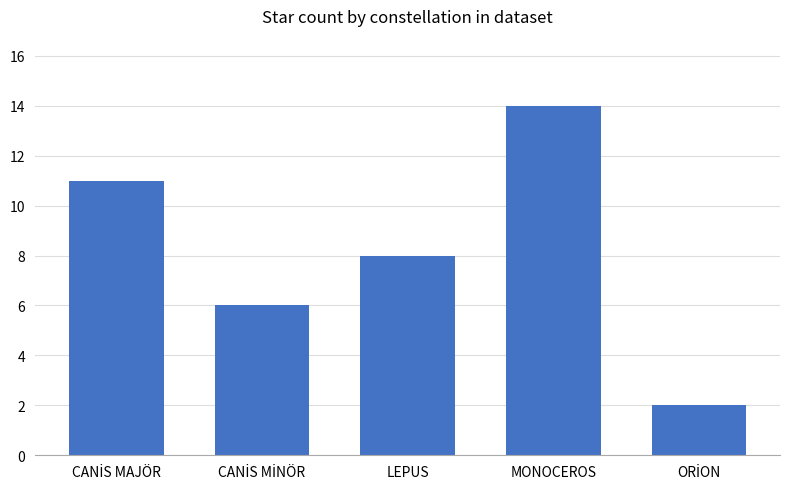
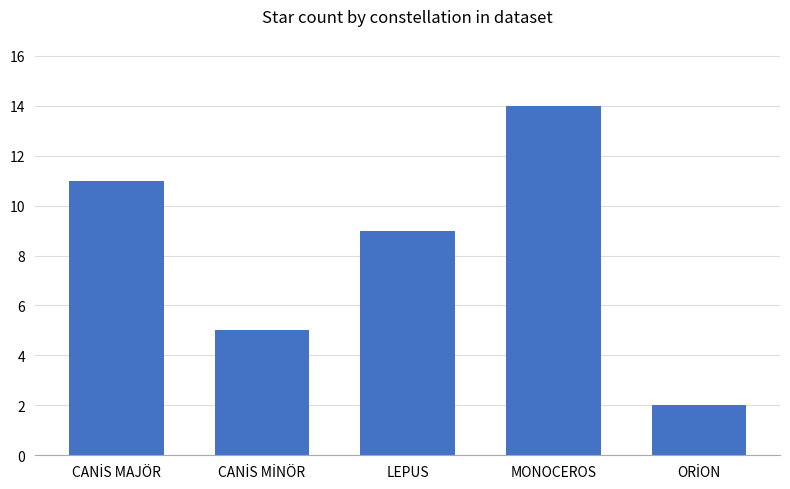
  {
    "CANİS MAJÖR": 11,
-   "CANİS MİNÖR": 6,
-   "LEPUS": 8,
+   "CANİS MİNÖR": 5,
+   "LEPUS": 9,
    "MONOCEROS": 14,
    "ORİON": 2
  }
